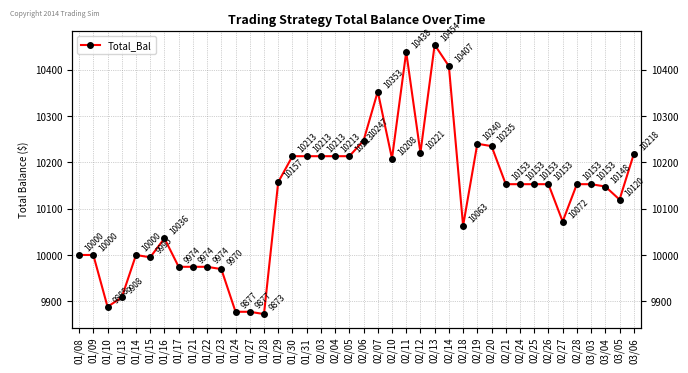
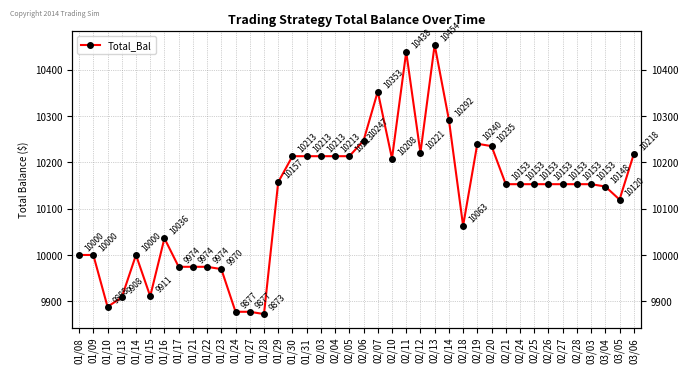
  {
    "01/13": 9908,
-   "01/15": 9995,
+   "01/15": 9911,
    "01/16": 10036,
    "02/06": 10247,
    "02/07": 10353,
    "02/12": 10221,
    "02/13": 10454,
-   "02/14": 10407,
+   "02/14": 10292,
    "02/18": 10063,
-   "02/27": 10072,
+   "02/27": 10153,
    "03/06": 10218
  }
